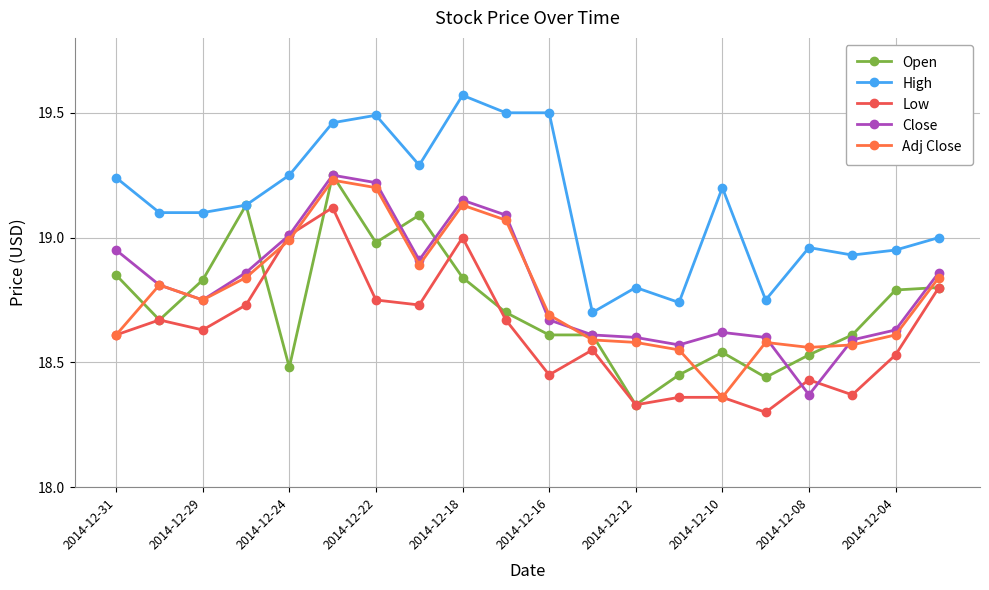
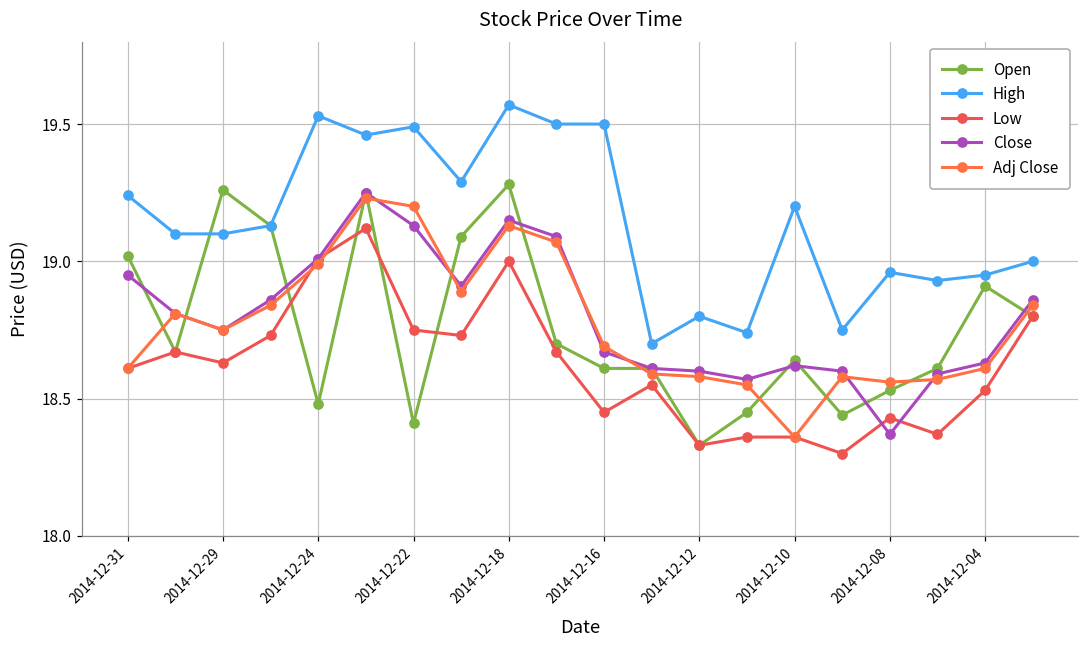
  {
    "Open": {
-     "2014-12-31": 18.85,
-     "2014-12-29": 18.83,
+     "2014-12-31": 19.02,
+     "2014-12-29": 19.26,
      "2014-12-24": 18.48,
-     "2014-12-22": 18.98,
-     "2014-12-18": 18.84,
+     "2014-12-22": 18.41,
+     "2014-12-18": 19.28,
      "2014-12-16": 18.61,
-     "2014-12-10": 18.54,
+     "2014-12-10": 18.64,
      "2014-12-08": 18.53,
-     "2014-12-04": 18.79
+     "2014-12-04": 18.91
    },
    "High": {
      "2014-12-31": 19.24,
      "2014-12-29": 19.10,
-     "2014-12-24": 19.25,
+     "2014-12-24": 19.53,
      "2014-12-22": 19.49,
      "2014-12-18": 19.57,
      "2014-12-16": 19.50,
      "2014-12-12": 18.80,
      "2014-12-10": 19.20,
      "2014-12-08": 18.96,
      "2014-12-04": 18.95
    },
    "Close": {
      "2014-12-31": 18.95,
-     "2014-12-22": 19.22,
+     "2014-12-22": 19.13,
      "2014-12-18": 19.15,
      "2014-12-16": 18.67,
      "2014-12-12": 18.60,
      "2014-12-10": 18.62,
      "2014-12-08": 18.37,
      "2014-12-04": 18.63
    }
  }
